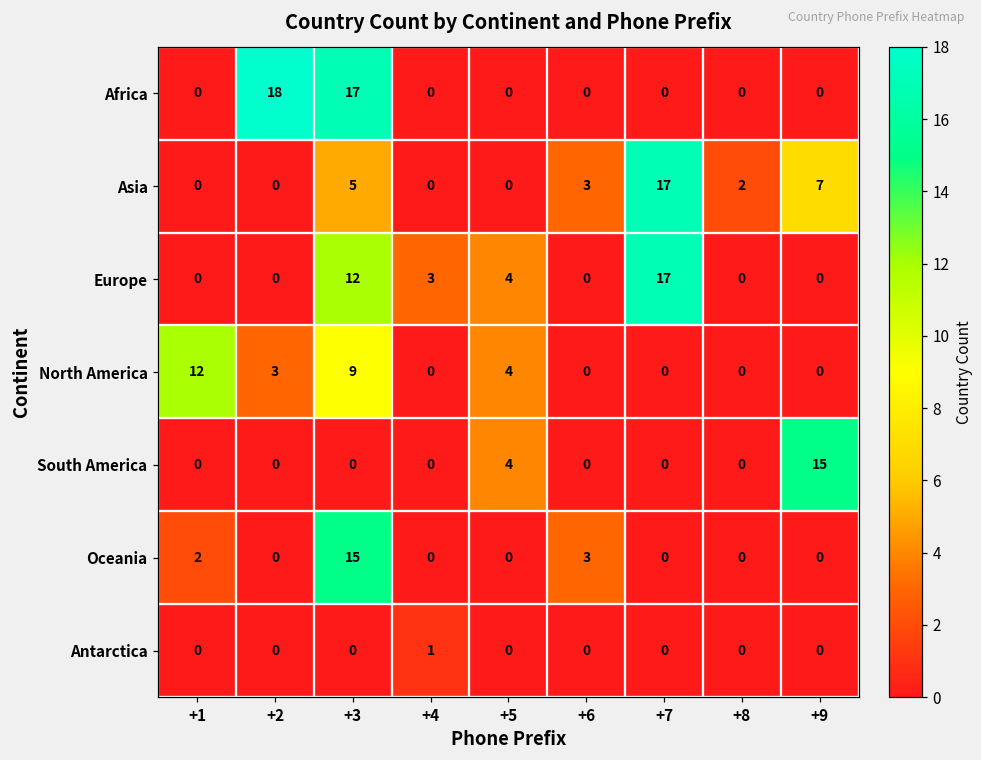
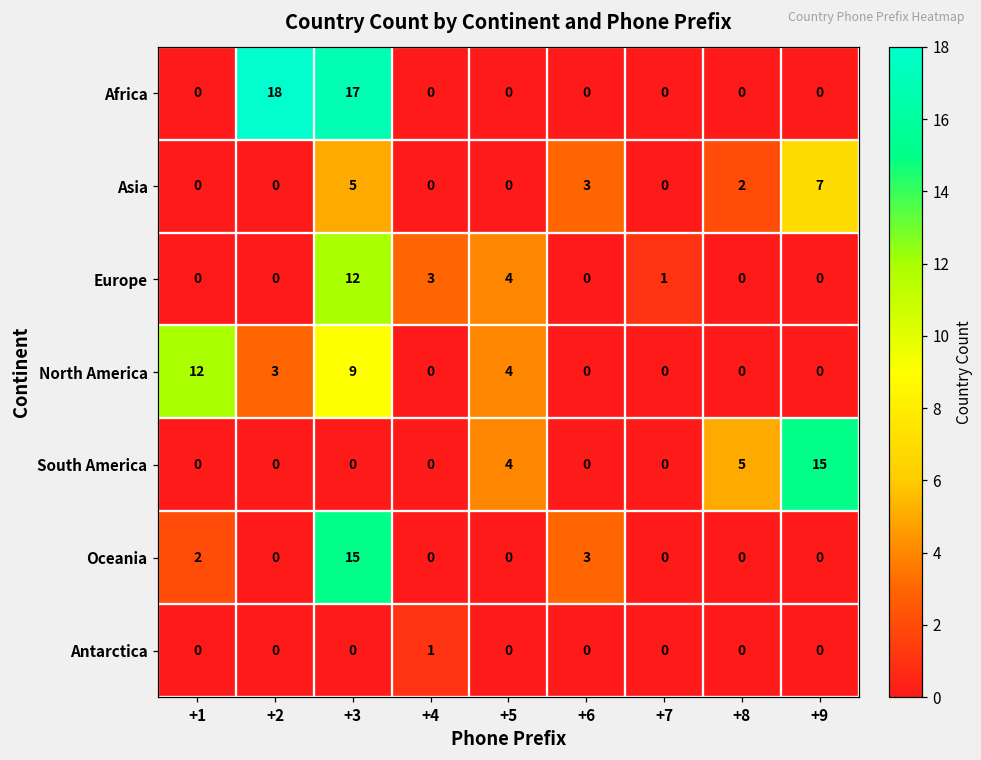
  {
    "Africa": {
      "+1": 0,
      "+2": 18,
      "+3": 17,
      "+4": 0,
      "+5": 0,
      "+6": 0,
      "+7": 0,
      "+8": 0,
      "+9": 0
    },
    "Asia": {
      "+1": 0,
      "+2": 0,
      "+3": 5,
      "+4": 0,
      "+5": 0,
      "+6": 3,
-     "+7": 17,
+     "+7": 0,
      "+8": 2,
      "+9": 7
    },
    "Europe": {
      "+1": 0,
      "+2": 0,
      "+3": 12,
      "+4": 3,
      "+5": 4,
      "+6": 0,
-     "+7": 17,
+     "+7": 1,
      "+8": 0,
      "+9": 0
    },
    "North America": {
      "+1": 12,
      "+2": 3,
      "+3": 9,
      "+4": 0,
      "+5": 4,
      "+6": 0,
      "+7": 0,
      "+8": 0,
      "+9": 0
    },
    "South America": {
      "+1": 0,
      "+2": 0,
      "+3": 0,
      "+4": 0,
      "+5": 4,
      "+6": 0,
      "+7": 0,
-     "+8": 0,
+     "+8": 5,
      "+9": 15
    },
    "Oceania": {
      "+1": 2,
      "+2": 0,
      "+3": 15,
      "+4": 0,
      "+5": 0,
      "+6": 3,
      "+7": 0,
      "+8": 0,
      "+9": 0
    },
    "Antarctica": {
      "+1": 0,
      "+2": 0,
      "+3": 0,
      "+4": 1,
      "+5": 0,
      "+6": 0,
      "+7": 0,
      "+8": 0,
      "+9": 0
    }
  }
